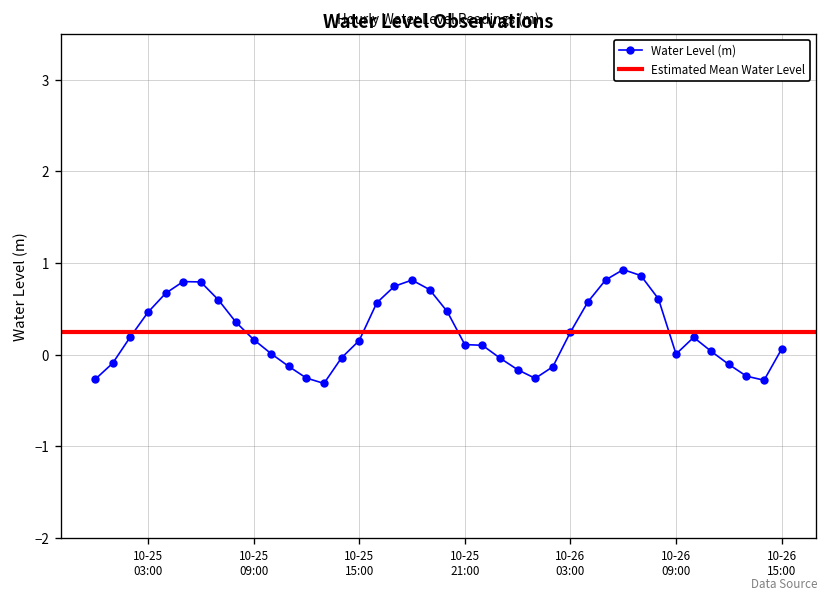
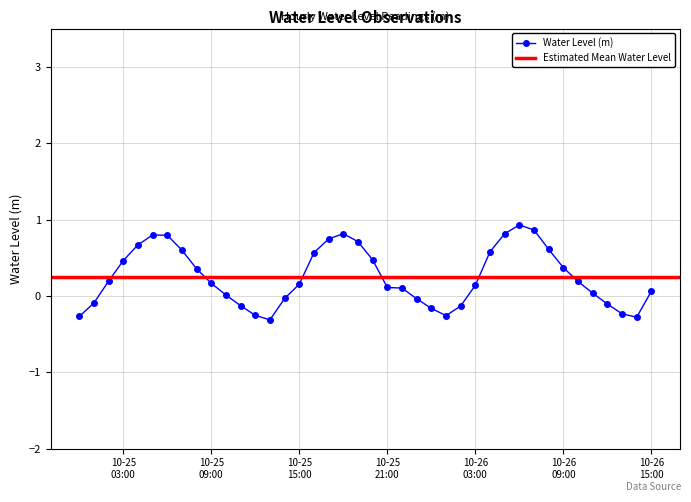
  {
    "10-25 03:00": 0.5,
    "10-25 09:00": 0.2,
    "10-25 15:00": 0.2,
    "10-25 21:00": 0.1,
-   "10-26 03:00": 0.2,
-   "10-26 09:00": 0.0,
+   "10-26 03:00": 0.1,
+   "10-26 09:00": 0.4,
    "10-26 15:00": 0.1
  }
